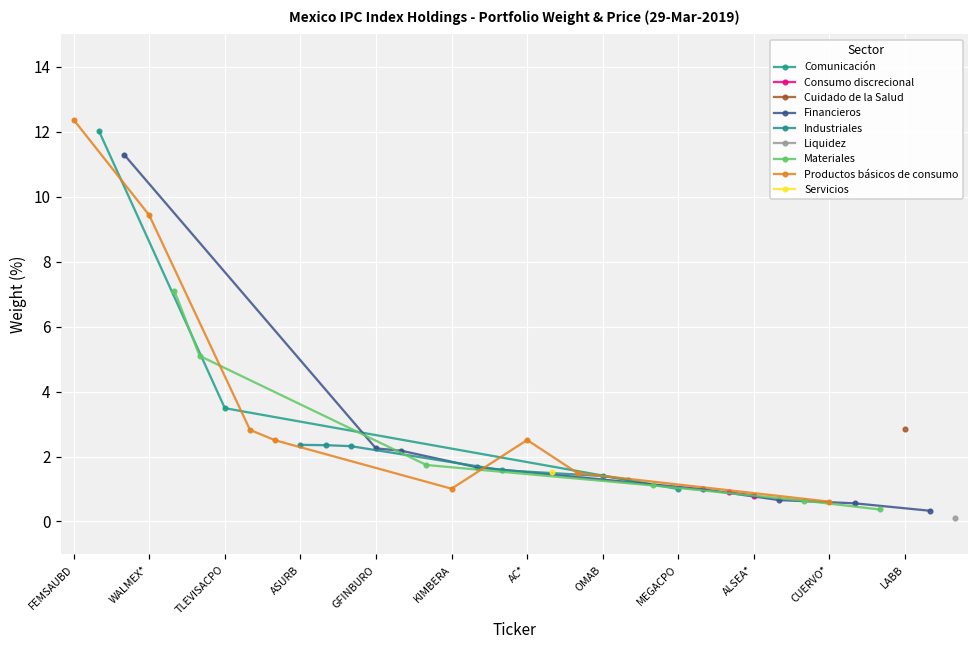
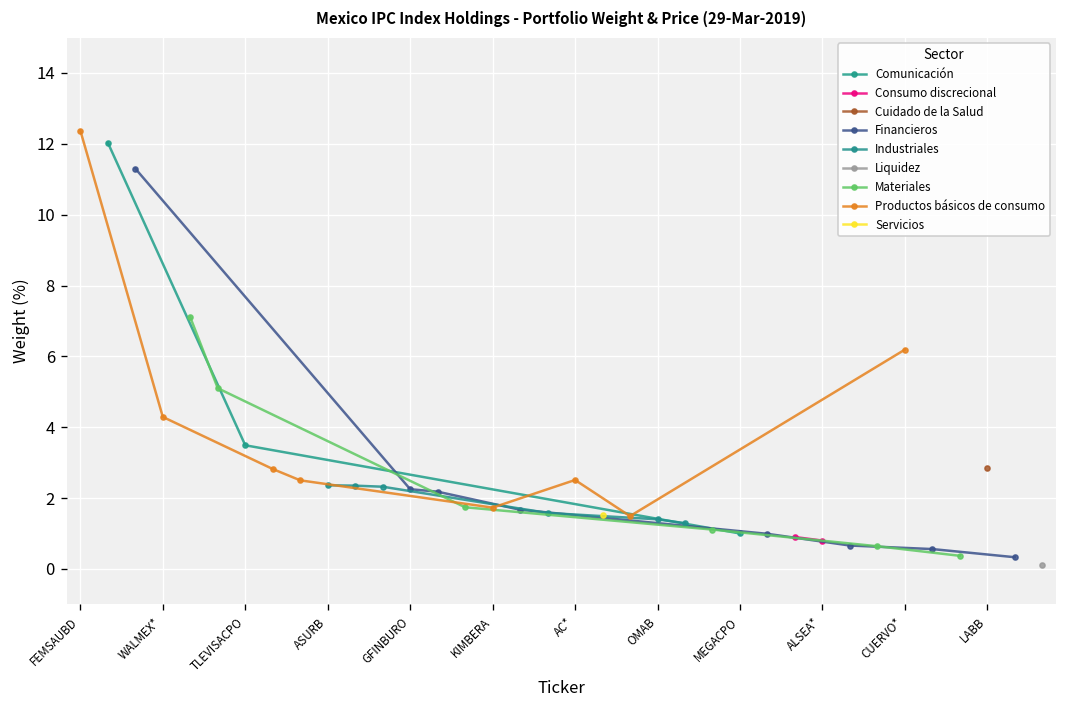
  {
    "Consumo discrecional": {
      "ALSEA*": 0.8
    },
    "Cuidado de la Salud": {
      "LABB": 2.9
    },
    "Financieros": {
      "GFINBURO": 2.3
    },
    "Productos básicos de consumo": {
      "FEMSAUBD": 12.4,
-     "WALMEX*": 9.4,
-     "KIMBERA": 1.0,
+     "WALMEX*": 4.3,
+     "KIMBERA": 1.7,
      "AC*": 2.5,
-     "CUERVO*": 0.6
+     "CUERVO*": 6.2
    }
  }
